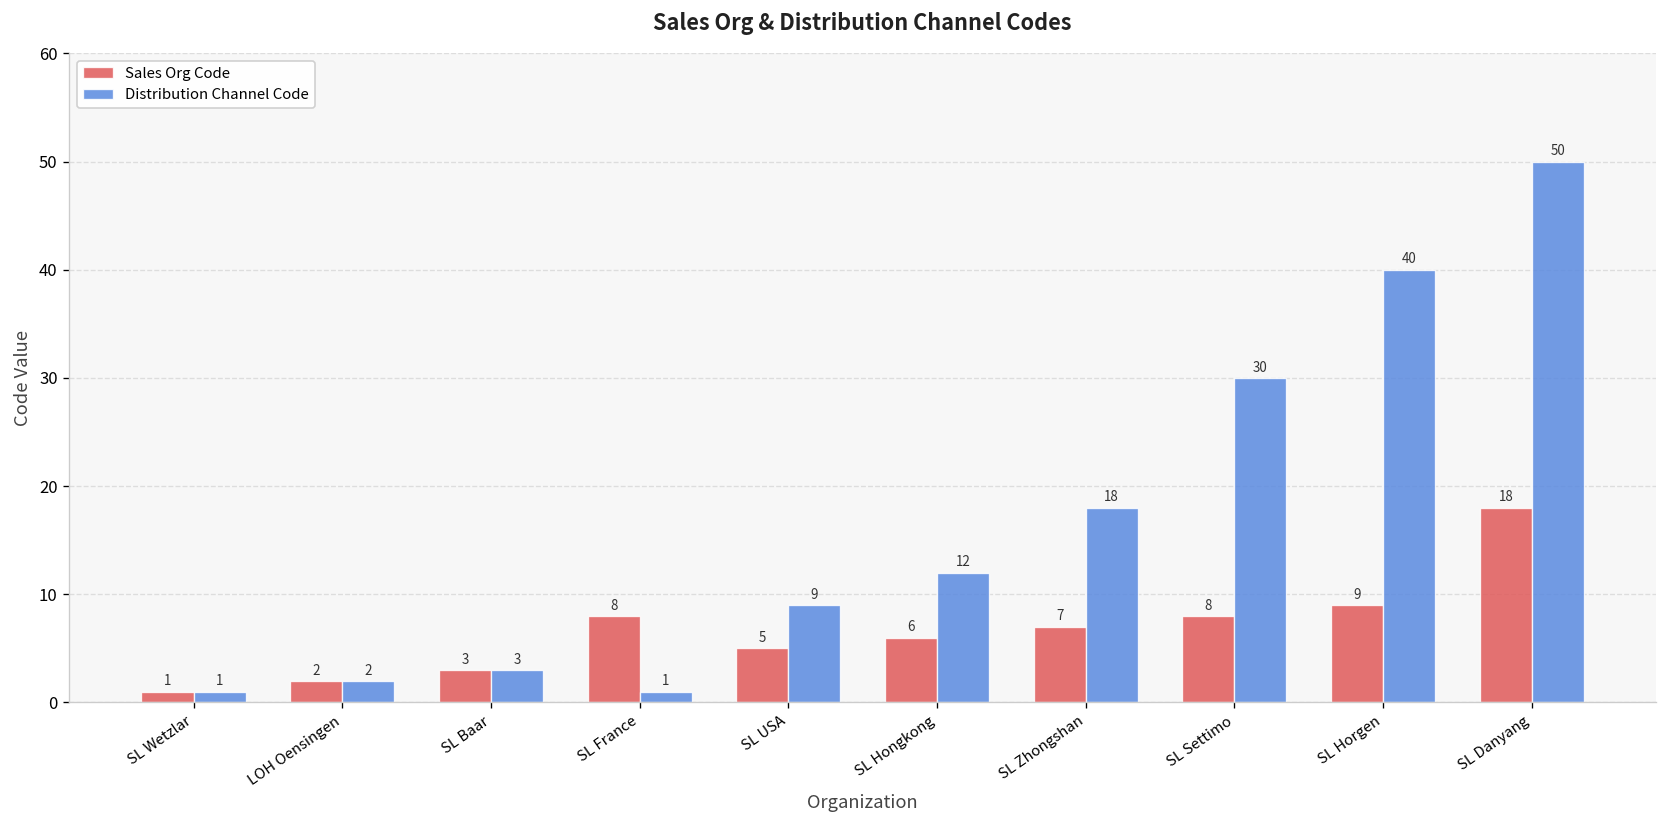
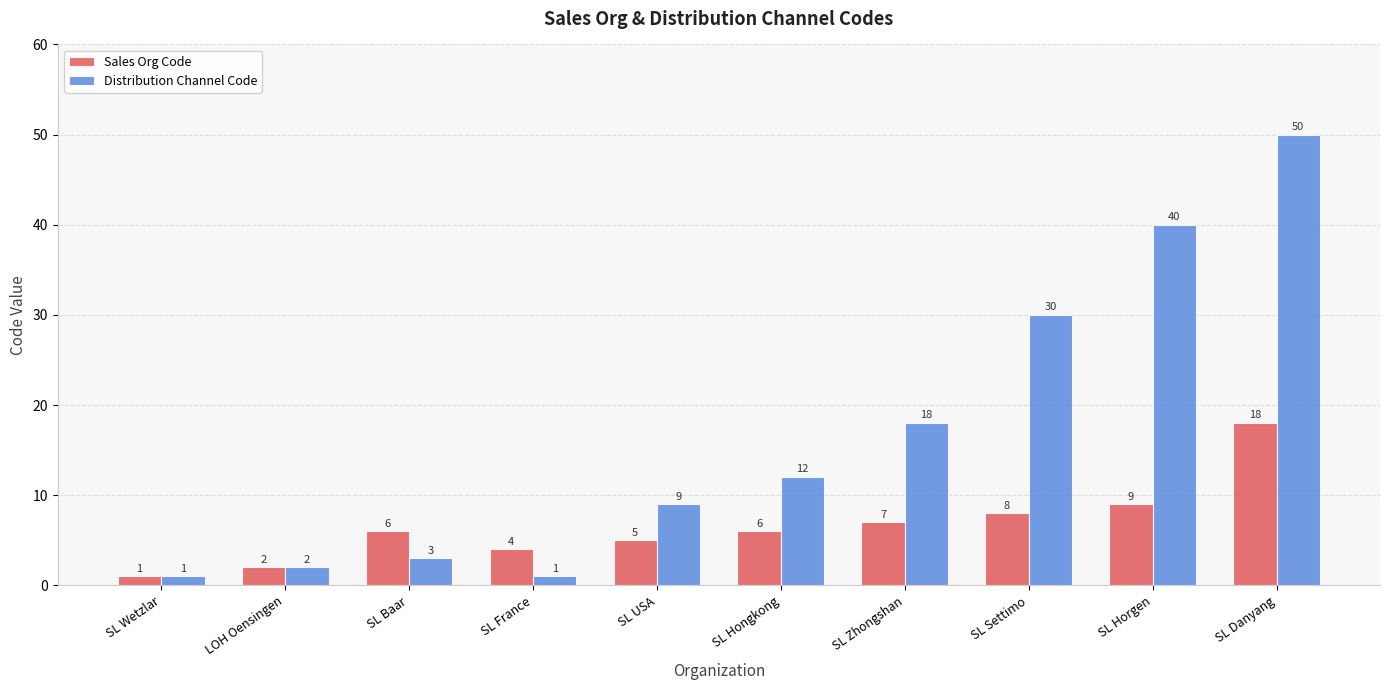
  {
    "Sales Org Code": {
      "SL Wetzlar": 1,
      "LOH Oensingen": 2,
-     "SL Baar": 3,
-     "SL France": 8,
+     "SL Baar": 6,
+     "SL France": 4,
      "SL USA": 5,
      "SL Hongkong": 6,
      "SL Zhongshan": 7,
      "SL Settimo": 8,
      "SL Horgen": 9,
      "SL Danyang": 18
    },
    "Distribution Channel Code": {
      "SL Wetzlar": 1,
      "LOH Oensingen": 2,
      "SL Baar": 3,
      "SL France": 1,
      "SL USA": 9,
      "SL Hongkong": 12,
      "SL Zhongshan": 18,
      "SL Settimo": 30,
      "SL Horgen": 40,
      "SL Danyang": 50
    }
  }
